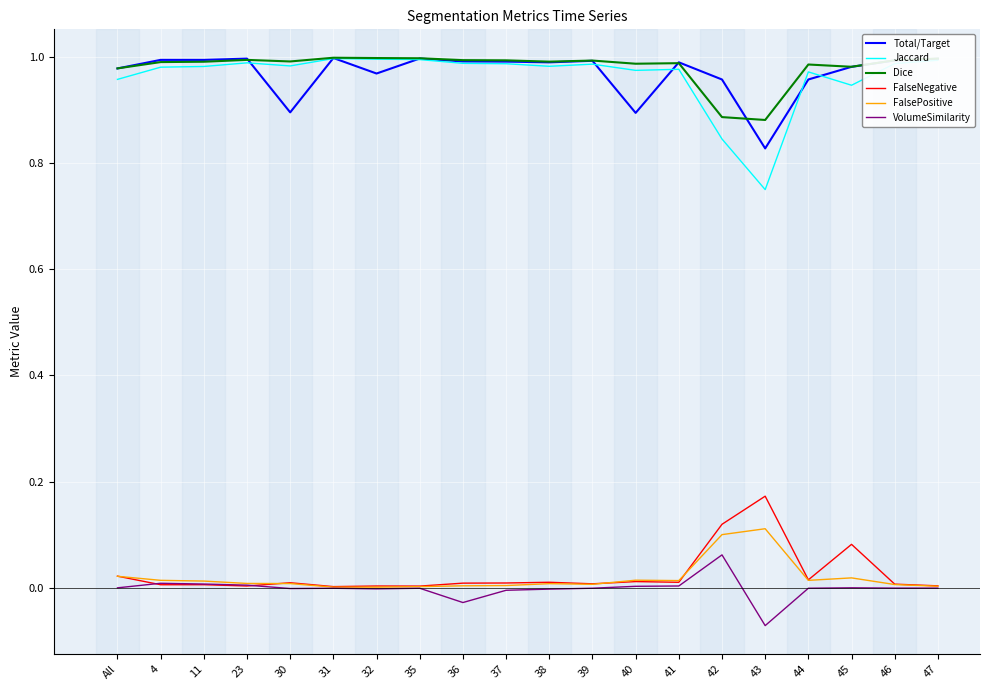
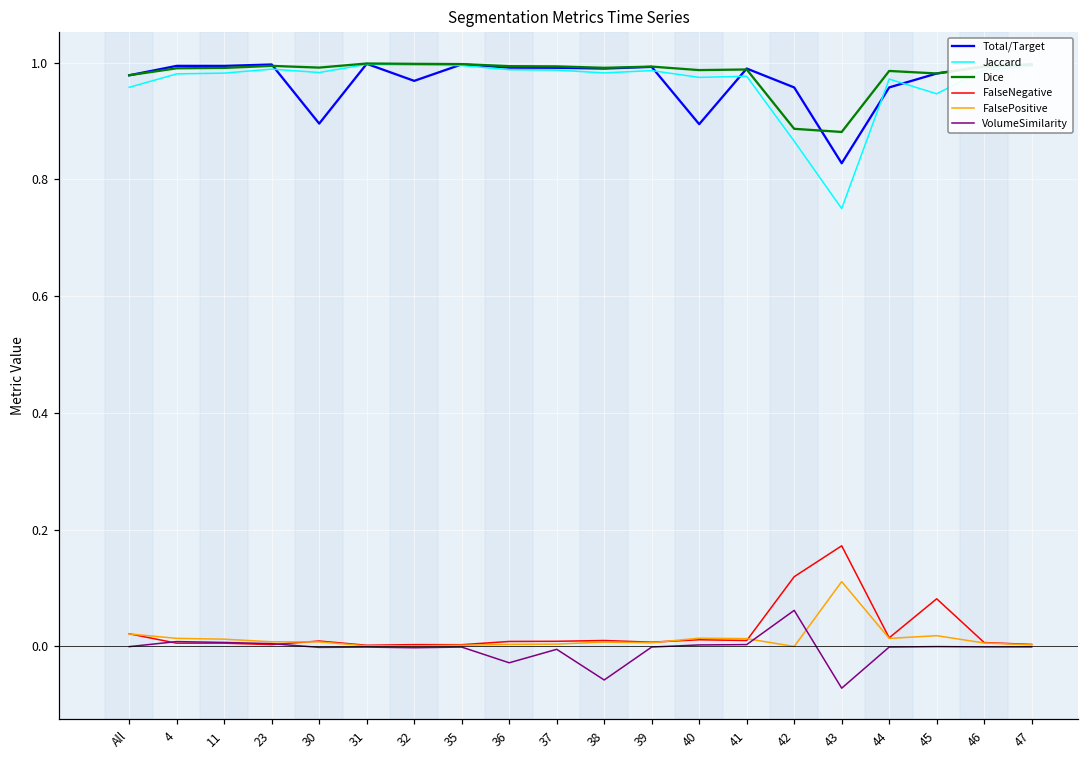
  {
    "Total/Target": {
      "30": 0.90,
      "32": 0.97,
      "40": 0.89,
      "42": 0.96,
      "43": 0.83,
      "44": 0.96
    },
    "Jaccard": {
      "All": 0.96,
      "4": 0.98,
      "11": 0.98,
      "23": 0.99,
      "30": 0.98,
      "38": 0.98,
      "39": 0.99,
      "40": 0.97,
      "41": 0.98,
-     "42": 0.85,
+     "42": 0.87,
      "43": 0.75,
      "44": 0.97,
      "45": 0.95
    },
    "Dice": {
      "30": 0.99,
      "40": 0.99,
      "42": 0.89,
      "43": 0.88,
      "44": 0.99
    },
    "FalseNegative": {
      "36": 0.01,
      "37": 0.01,
      "42": 0.12,
      "43": 0.17,
      "45": 0.08
    },
    "FalsePositive": {
      "4": 0.01,
      "11": 0.01,
      "36": 0.0,
      "37": 0.0,
-     "42": 0.1,
+     "42": 0.0,
      "43": 0.11,
      "45": 0.02
    },
    "VolumeSimilarity": {
      "All": 0.00,
      "30": 0.00,
      "36": -0.03,
      "37": 0.00,
-     "38": 0.00,
+     "38": -0.06,
      "39": 0.00,
      "40": 0.00,
      "41": 0.00,
      "42": 0.06,
      "43": -0.07,
      "44": 0.00,
      "45": 0.00,
      "46": 0.00
    }
  }
